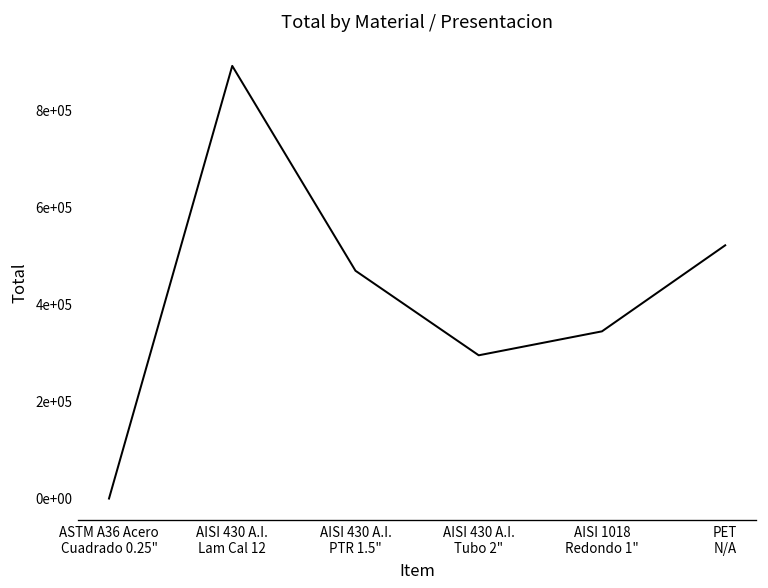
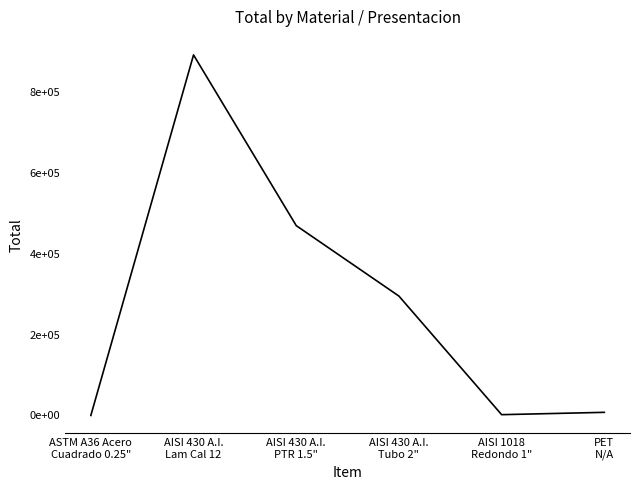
  {
    "ASTM A36 Acero Cuadrado 0.25\"": 0,
    "AISI 430 A.I. Lam Cal 12": 890000,
    "AISI 430 A.I. PTR 1.5\"": 470000,
    "AISI 430 A.I. Tubo 2\"": 300000,
-   "AISI 1018 Redondo 1\"": 340000,
-   "PET N/A": 520000
+   "AISI 1018 Redondo 1\"": 0,
+   "PET N/A": 10000
  }
